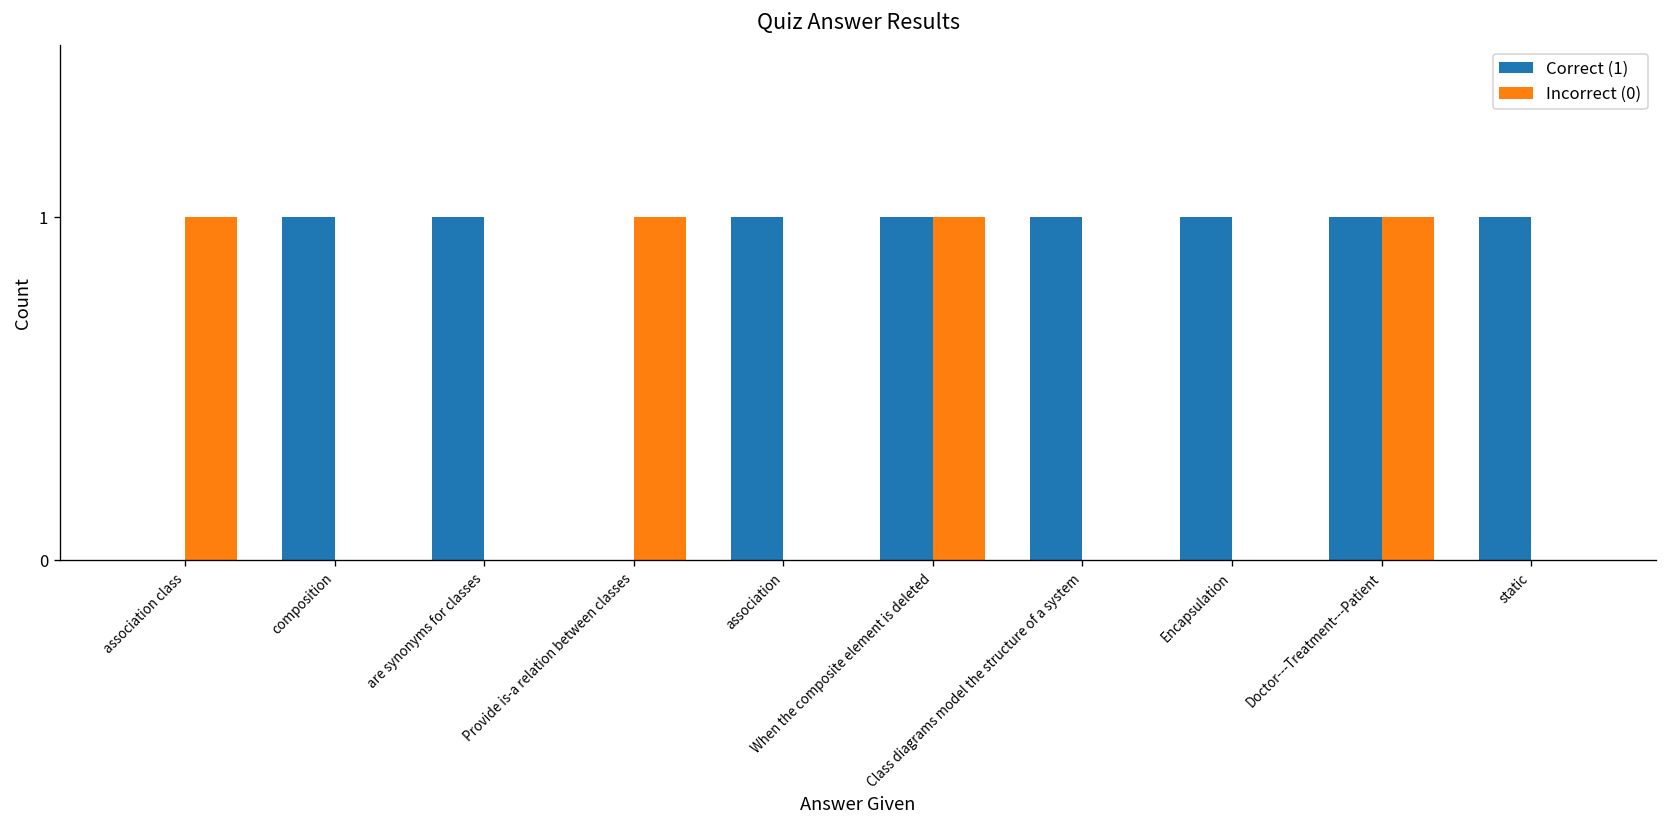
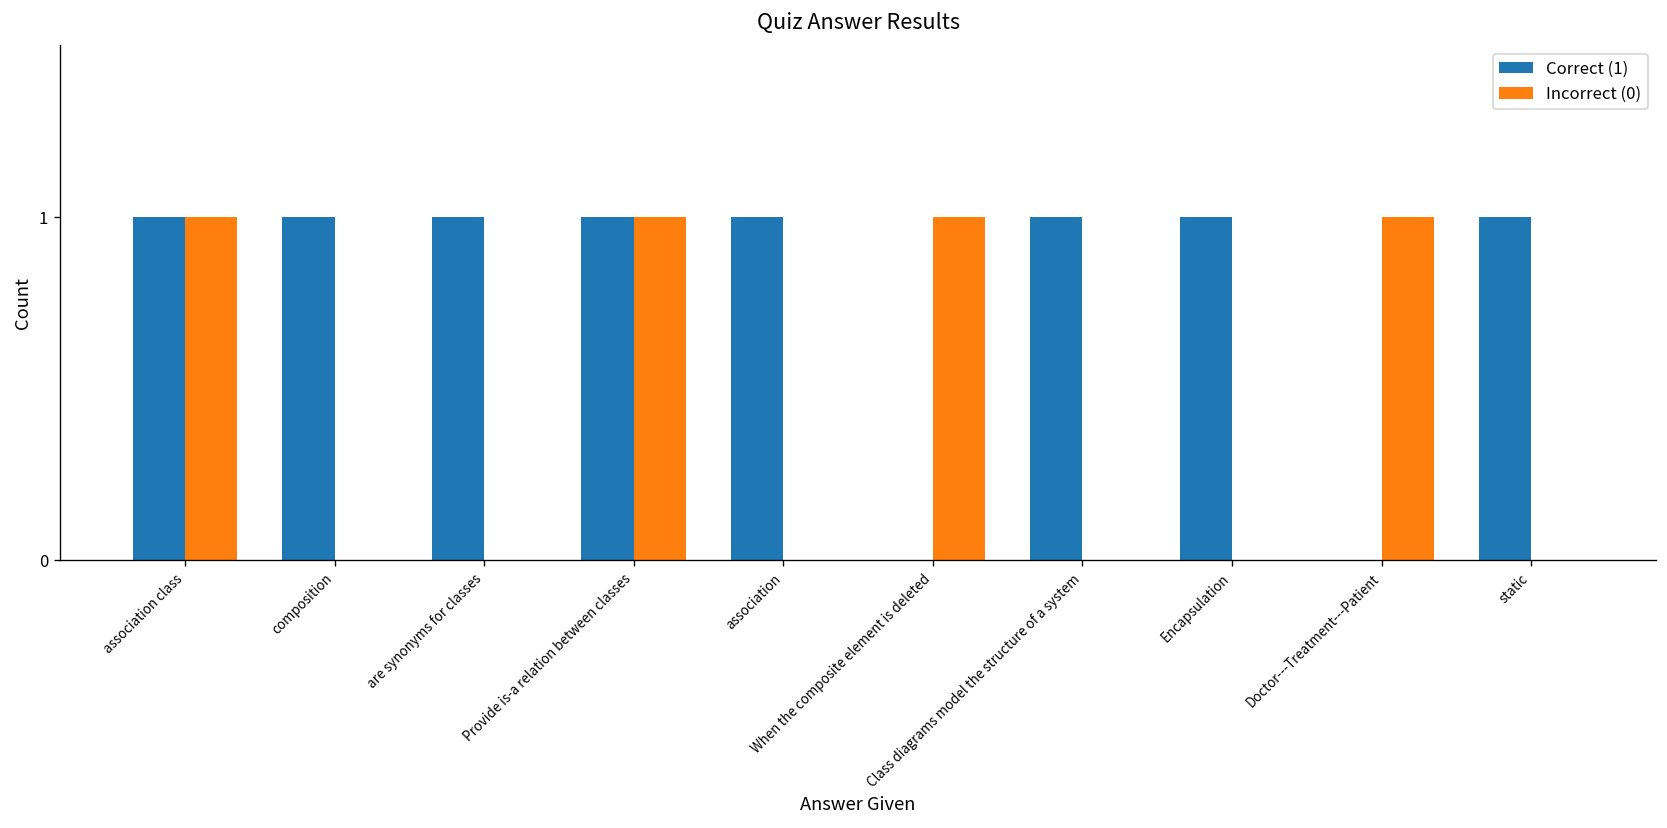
  {
    "Correct (1)": {
-     "association class": 0,
+     "association class": 1,
      "composition": 1,
      "are synonyms for classes": 1,
-     "Provide is-a relation between classes": 0,
+     "Provide is-a relation between classes": 1,
      "association": 1,
-     "When the composite element is deleted": 1,
+     "When the composite element is deleted": 0,
      "Class diagrams model the structure of a system": 1,
      "Encapsulation": 1,
-     "Doctor---Treatment---Patient": 1,
+     "Doctor---Treatment---Patient": 0,
      "static": 1
    },
    "Incorrect (0)": {
      "association class": 1,
      "composition": 0,
      "are synonyms for classes": 0,
      "Provide is-a relation between classes": 1,
      "association": 0,
      "When the composite element is deleted": 1,
      "Class diagrams model the structure of a system": 0,
      "Encapsulation": 0,
      "Doctor---Treatment---Patient": 1,
      "static": 0
    }
  }
